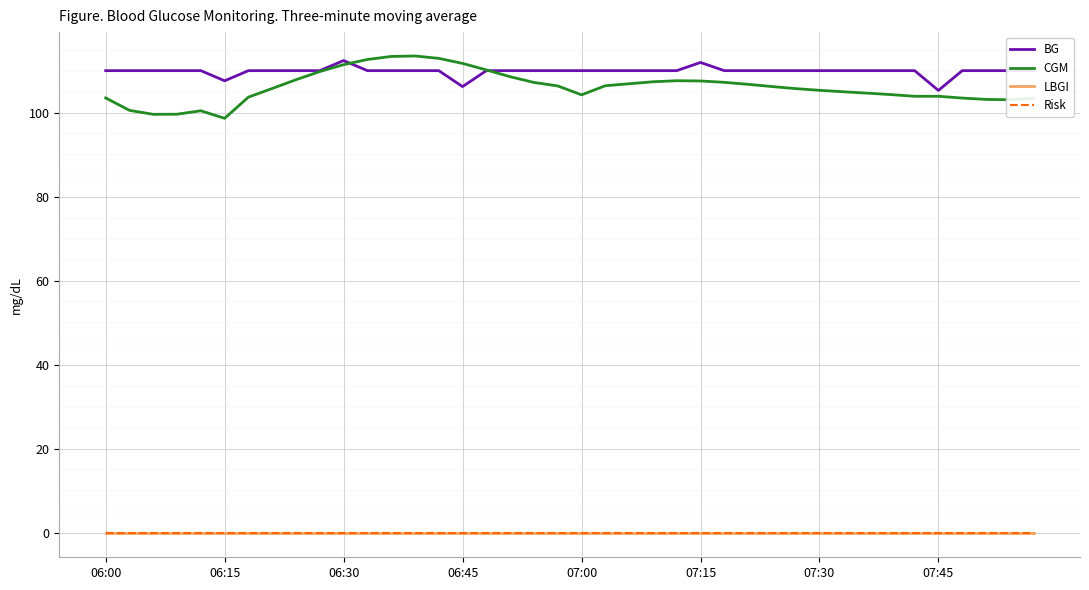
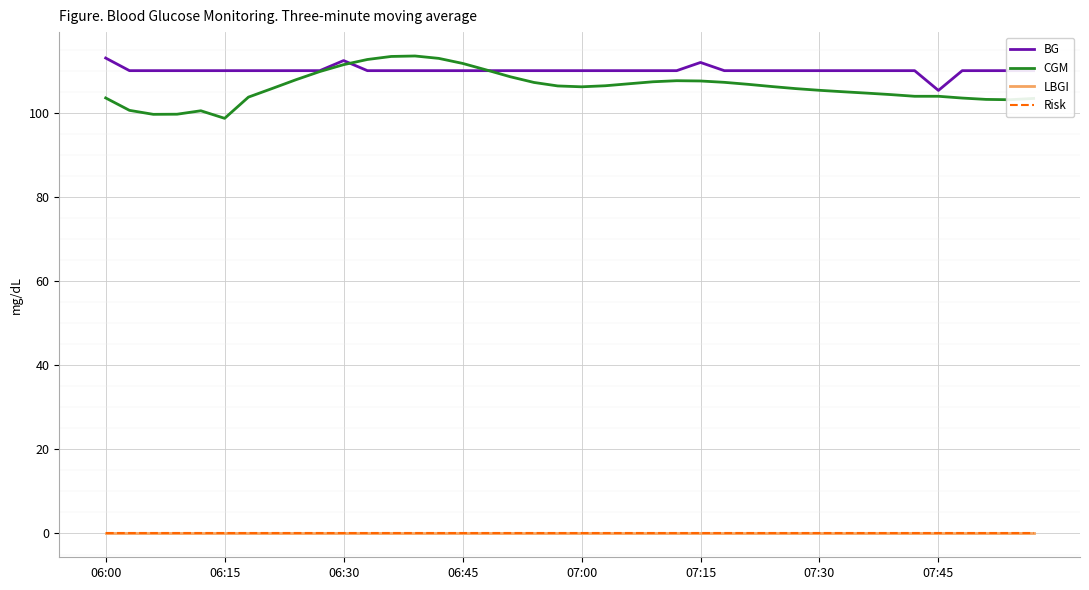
  {
    "BG": {
-     "06:00": 110,
-     "06:15": 108,
+     "06:00": 113,
+     "06:15": 110,
      "06:30": 112,
-     "06:45": 106,
+     "06:45": 110,
      "07:00": 110,
      "07:15": 112,
      "07:30": 110,
      "07:45": 105
    },
    "CGM": {
      "06:00": 104,
      "06:15": 99,
      "06:30": 111,
      "06:45": 112,
-     "07:00": 104,
+     "07:00": 106,
      "07:15": 108,
      "07:30": 105,
      "07:45": 104
    },
    "Risk": {
      "06:00": 0,
      "06:15": 0,
      "06:30": 0,
      "06:45": 0,
      "07:00": 0,
      "07:15": 0,
      "07:30": 0,
      "07:45": 0
    }
  }
